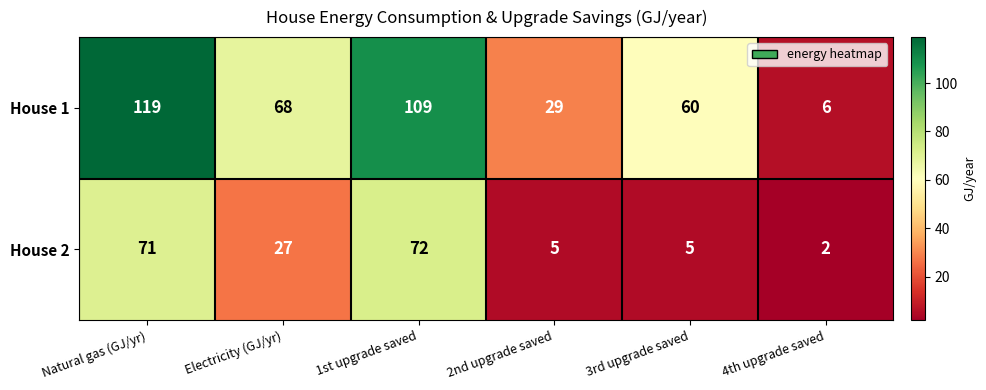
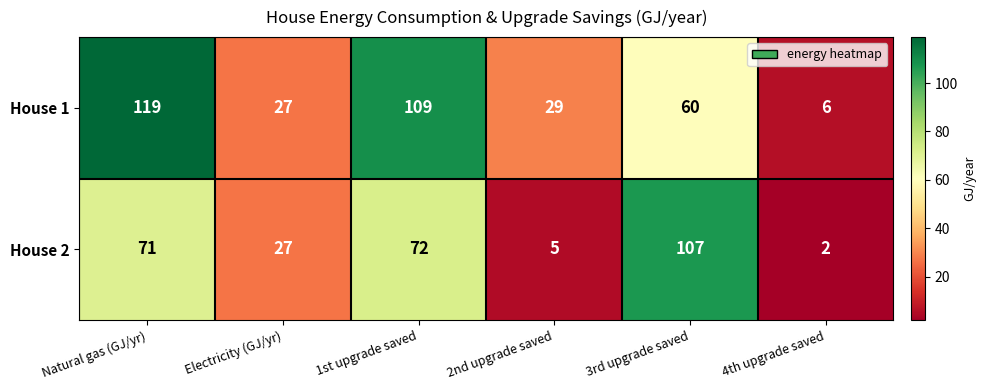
  {
    "House 1": {
      "Natural gas (GJ/yr)": 119,
-     "Electricity (GJ/yr)": 68,
+     "Electricity (GJ/yr)": 27,
      "1st upgrade saved": 109,
      "2nd upgrade saved": 29,
      "3rd upgrade saved": 60,
      "4th upgrade saved": 6
    },
    "House 2": {
      "Natural gas (GJ/yr)": 71,
      "Electricity (GJ/yr)": 27,
      "1st upgrade saved": 72,
      "2nd upgrade saved": 5,
-     "3rd upgrade saved": 5,
+     "3rd upgrade saved": 107,
      "4th upgrade saved": 2
    }
  }
